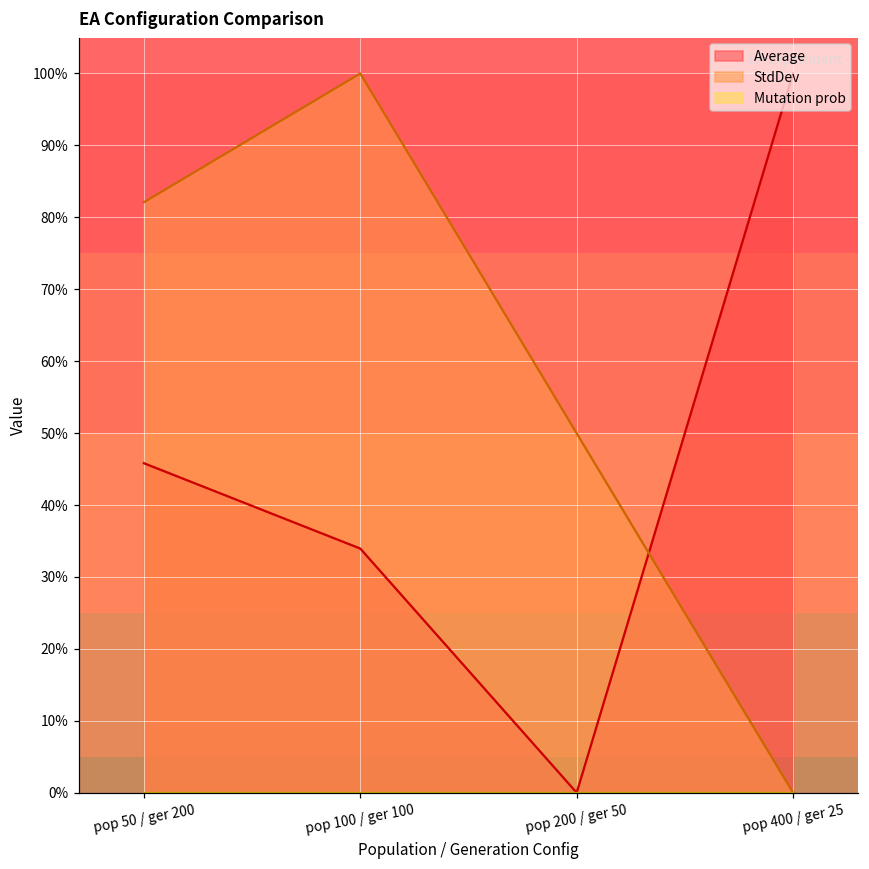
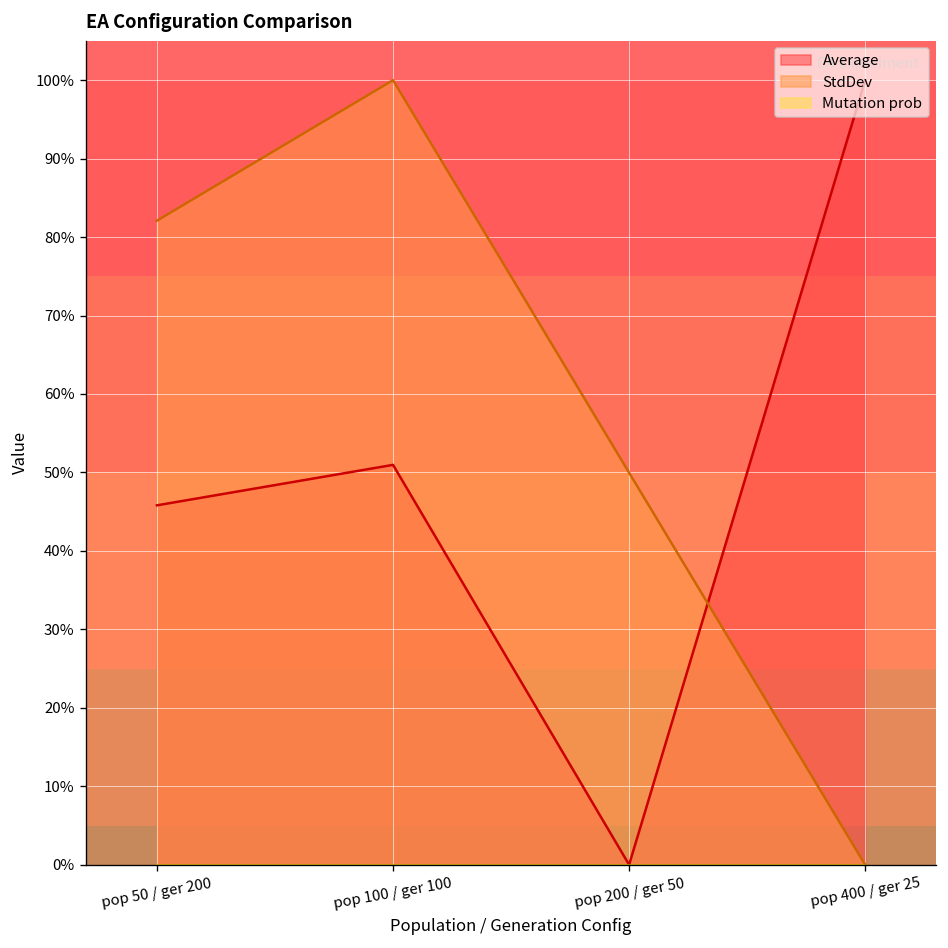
  {
    "Average": {
      "pop 50 / ger 200": "46%",
-     "pop 100 / ger 100": "34%"
+     "pop 100 / ger 100": "51%"
    }
  }
